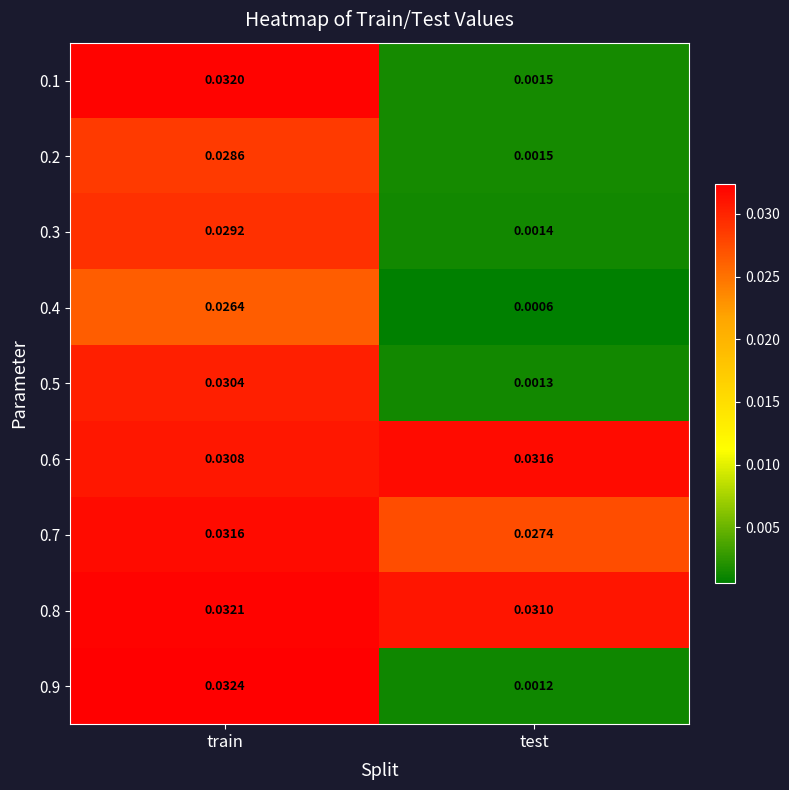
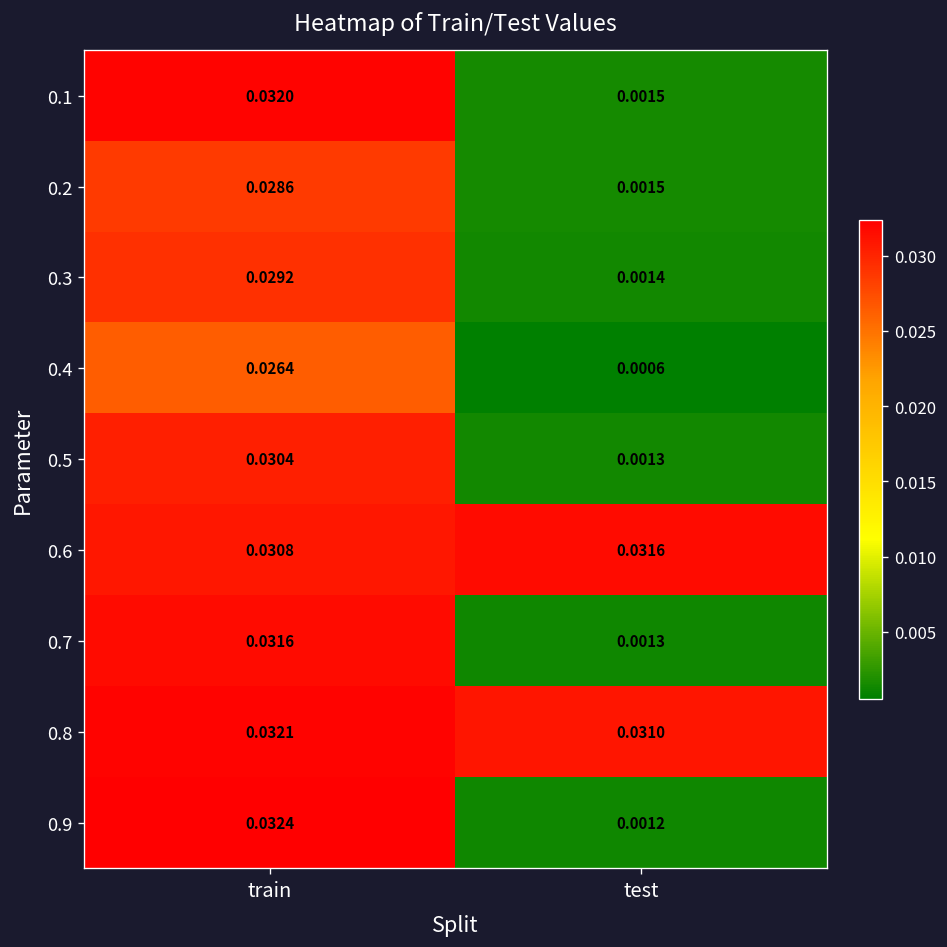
  {
    "0.1": {
      "train": 0.0320,
      "test": 0.0015
    },
    "0.2": {
      "train": 0.0286,
      "test": 0.0015
    },
    "0.3": {
      "train": 0.0292,
      "test": 0.0014
    },
    "0.4": {
      "train": 0.0264,
      "test": 0.0006
    },
    "0.5": {
      "train": 0.0304,
      "test": 0.0013
    },
    "0.6": {
      "train": 0.0308,
      "test": 0.0316
    },
    "0.7": {
      "train": 0.0316,
-     "test": 0.0274
+     "test": 0.0013
    },
    "0.8": {
      "train": 0.0321,
      "test": 0.0310
    },
    "0.9": {
      "train": 0.0324,
      "test": 0.0012
    }
  }
